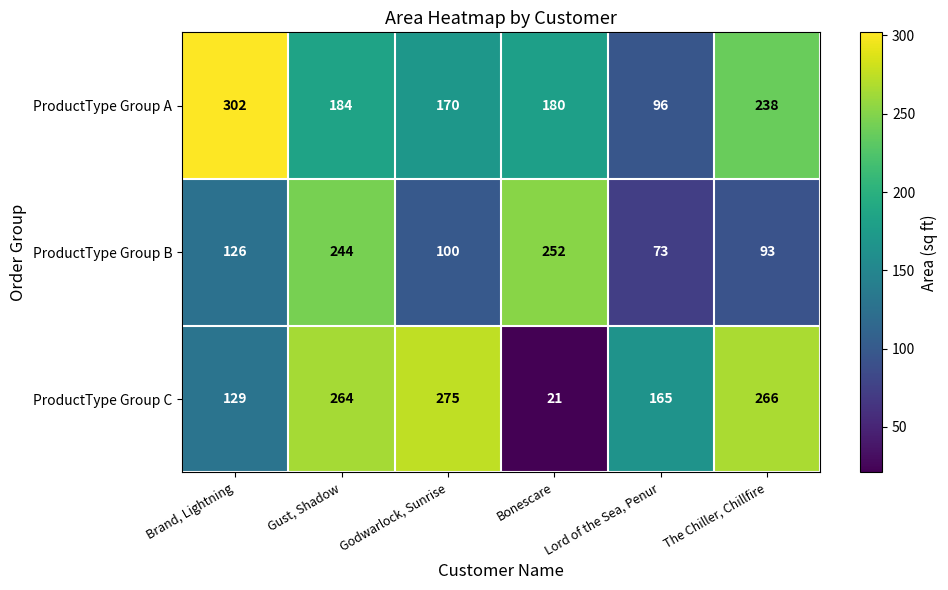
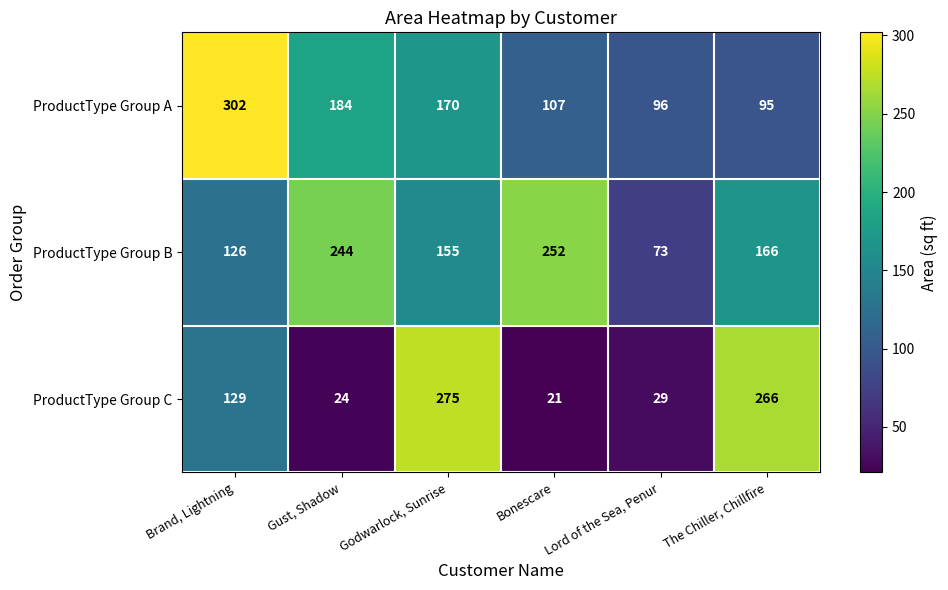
  {
    "ProductType Group A": {
      "Brand, Lightning": 302,
      "Gust, Shadow": 184,
      "Godwarlock, Sunrise": 170,
-     "Bonescare": 180,
+     "Bonescare": 107,
      "Lord of the Sea, Penur": 96,
-     "The Chiller, Chillfire": 238
+     "The Chiller, Chillfire": 95
    },
    "ProductType Group B": {
      "Brand, Lightning": 126,
      "Gust, Shadow": 244,
-     "Godwarlock, Sunrise": 100,
+     "Godwarlock, Sunrise": 155,
      "Bonescare": 252,
      "Lord of the Sea, Penur": 73,
-     "The Chiller, Chillfire": 93
+     "The Chiller, Chillfire": 166
    },
    "ProductType Group C": {
      "Brand, Lightning": 129,
-     "Gust, Shadow": 264,
+     "Gust, Shadow": 24,
      "Godwarlock, Sunrise": 275,
      "Bonescare": 21,
-     "Lord of the Sea, Penur": 165,
+     "Lord of the Sea, Penur": 29,
      "The Chiller, Chillfire": 266
    }
  }
